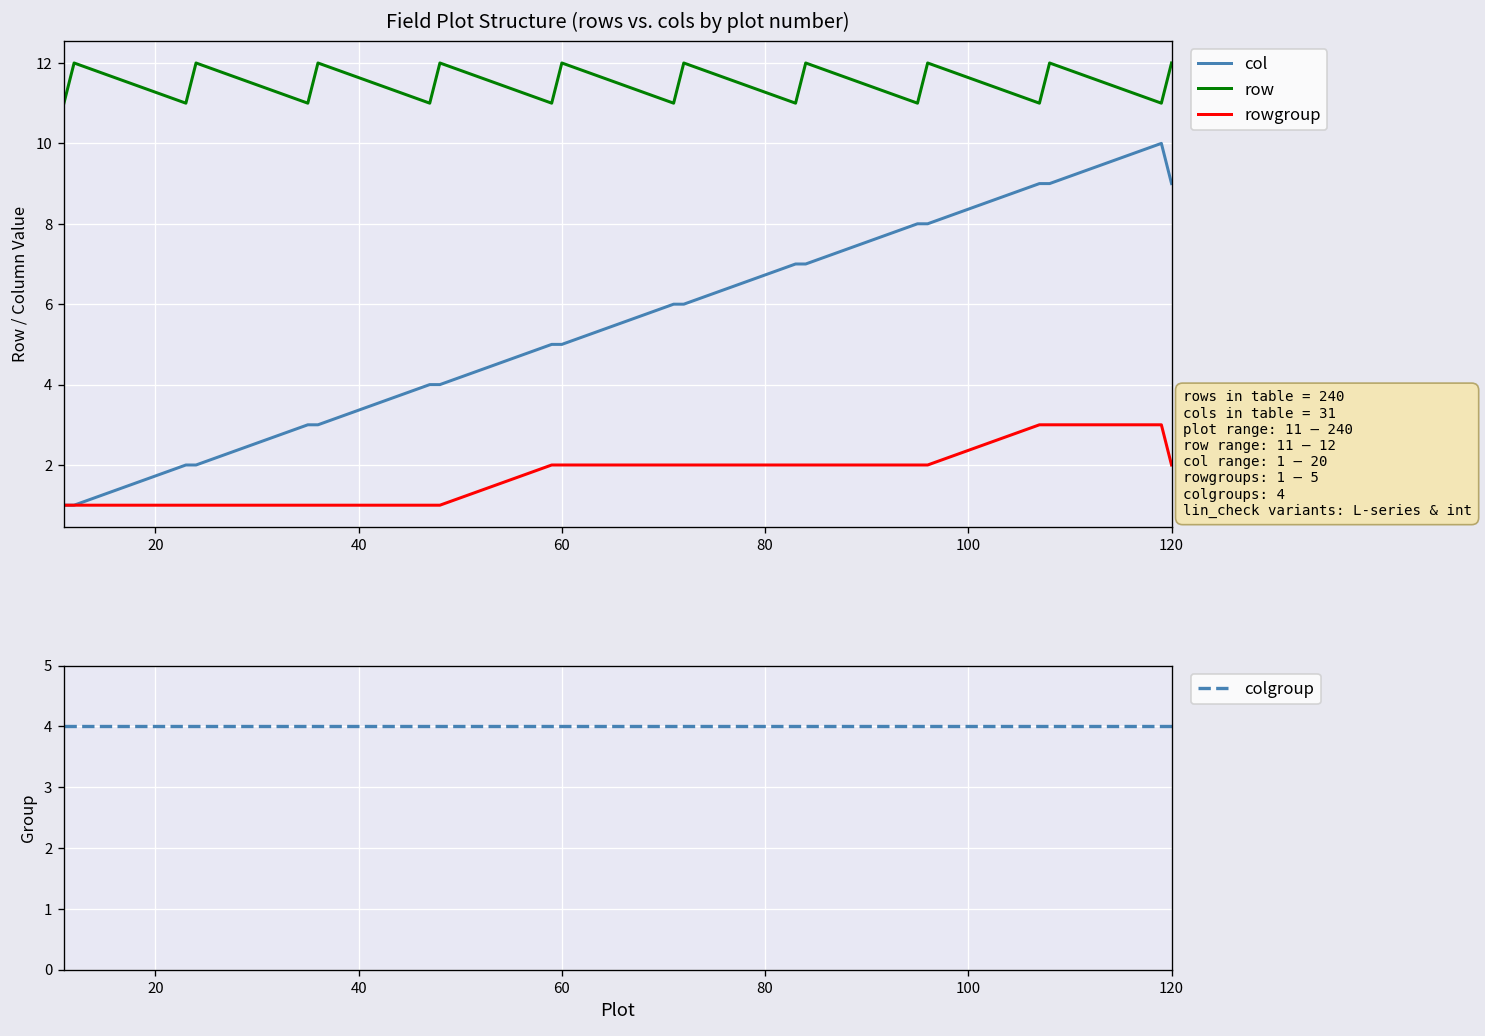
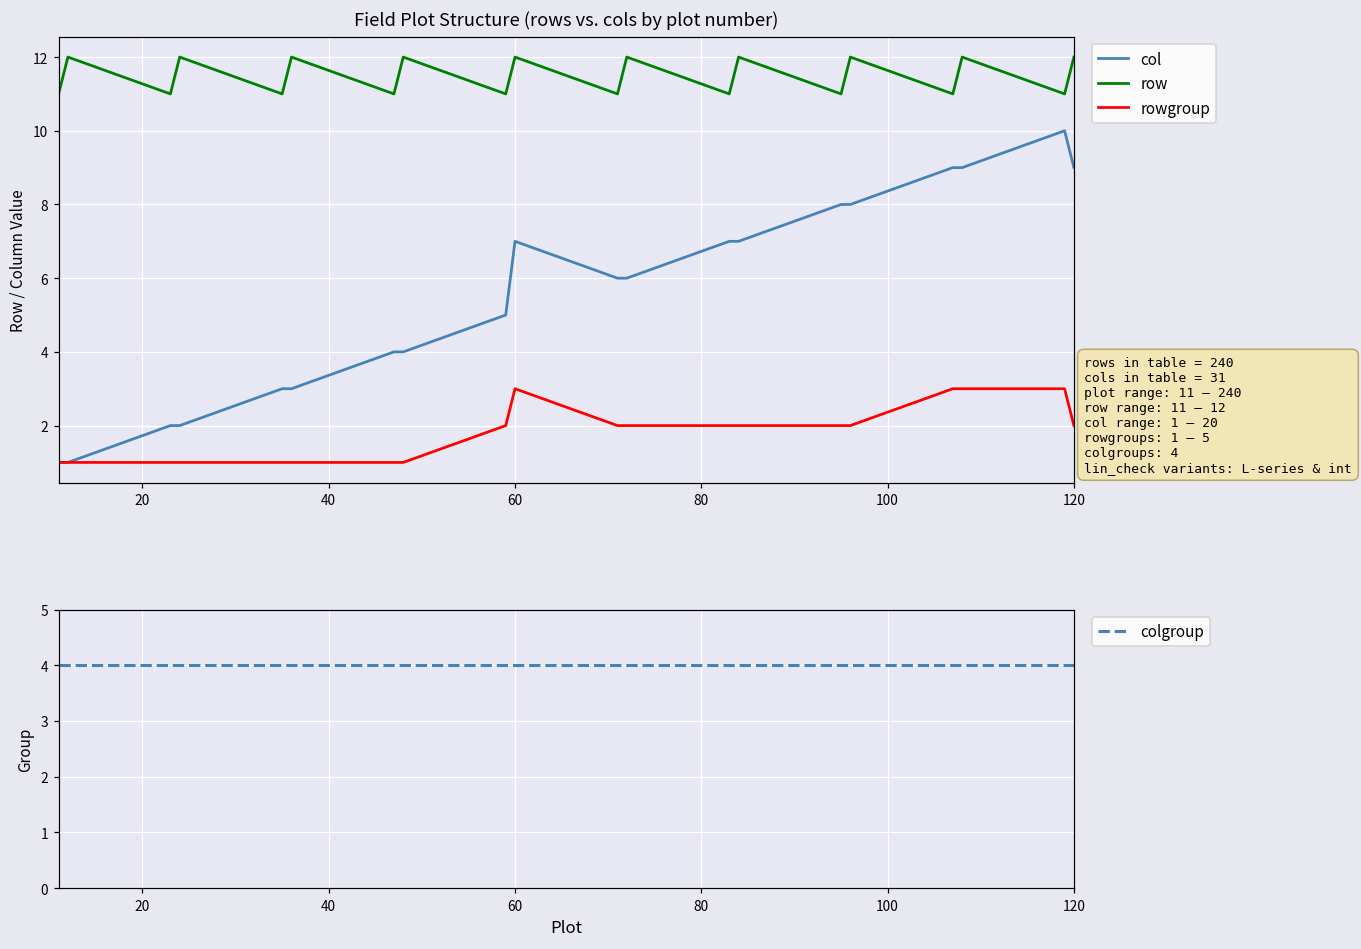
  {
    "Field Plot Structure (rows vs. cols by plot number)": {
      "col": {
-       "60": 5,
+       "60": 7,
        "120": 9
      },
      "row": {
        "60": 12,
        "120": 12
      },
      "rowgroup": {
-       "60": 2
+       "60": 3
      }
    }
  }
